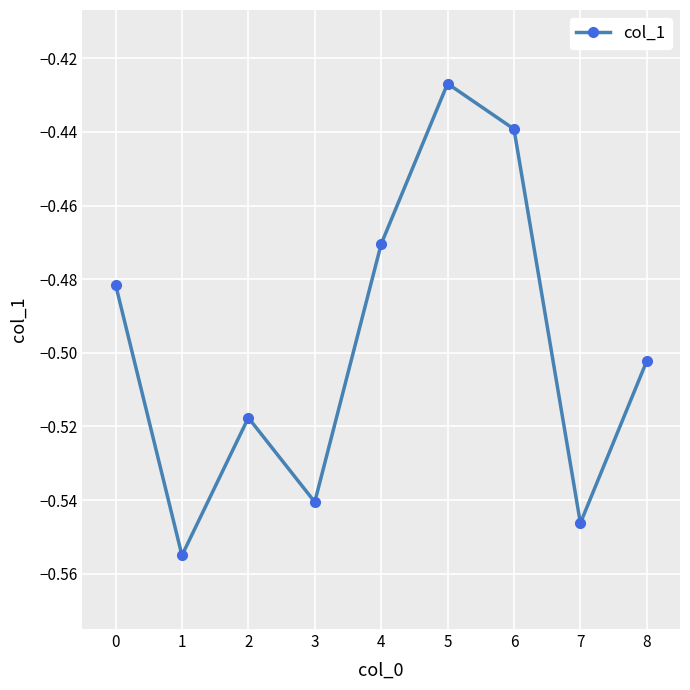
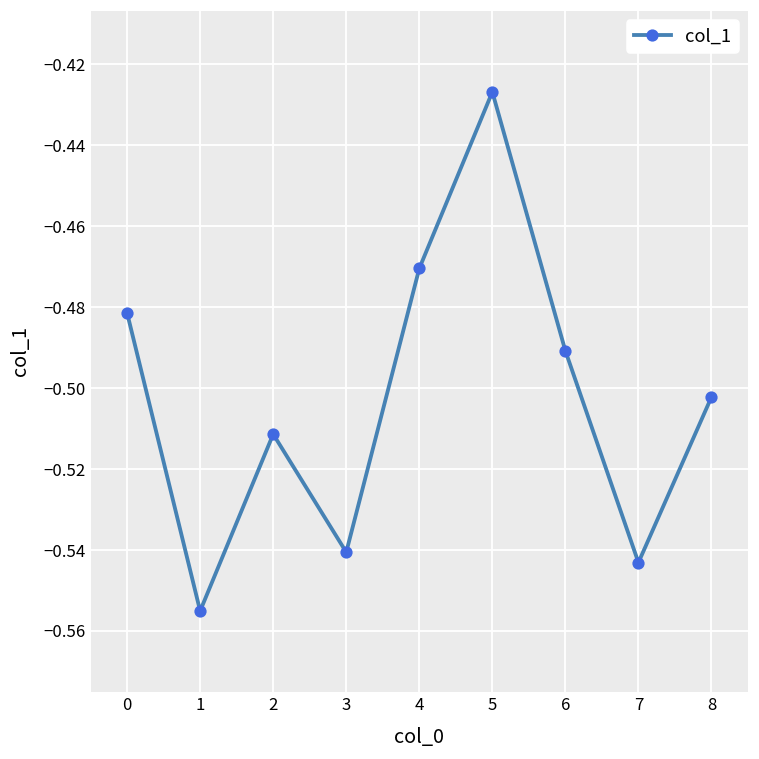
  {
    "0": -0.481,
    "1": -0.555,
-   "2": -0.518,
+   "2": -0.511,
    "3": -0.541,
    "4": -0.470,
    "5": -0.427,
-   "6": -0.439,
-   "7": -0.546,
+   "6": -0.491,
+   "7": -0.543,
    "8": -0.502
  }
